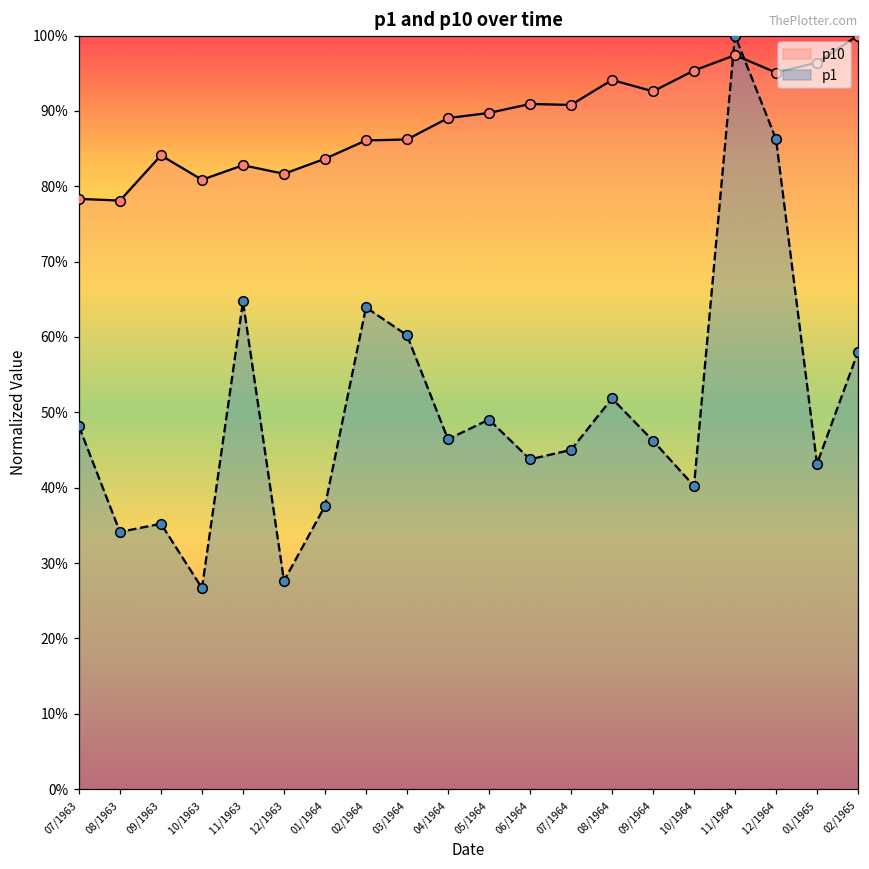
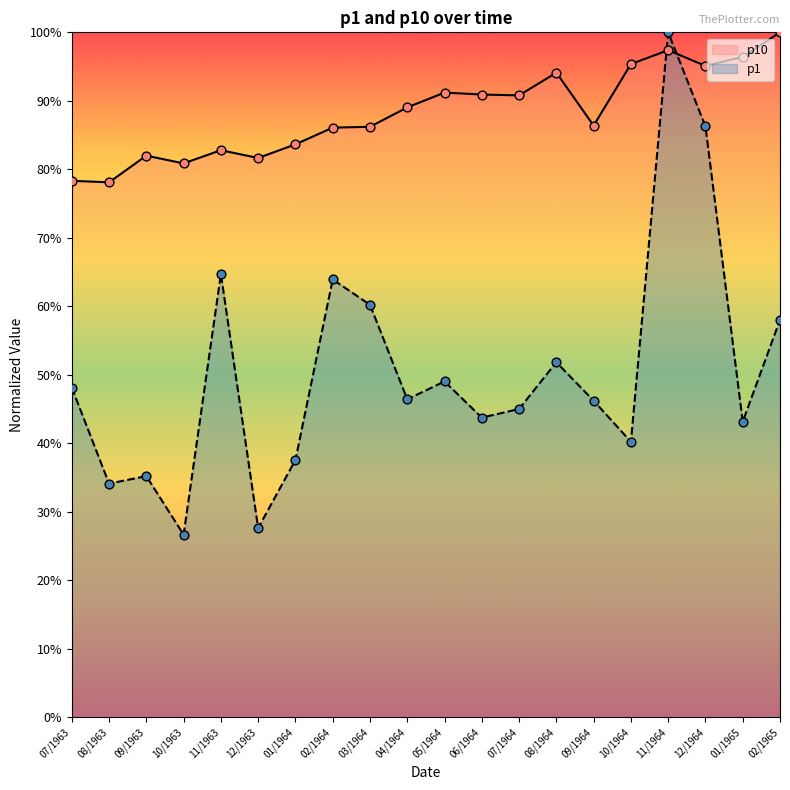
  {
    "p10": {
      "07/1963": "78%",
      "08/1963": "78%",
-     "09/1963": "84%",
+     "09/1963": "82%",
      "10/1963": "81%",
      "11/1963": "83%",
      "12/1963": "82%",
      "01/1964": "84%",
      "02/1964": "86%",
      "03/1964": "86%",
      "04/1964": "89%",
-     "05/1964": "90%",
+     "05/1964": "91%",
      "06/1964": "91%",
      "07/1964": "91%",
      "08/1964": "94%",
-     "09/1964": "93%",
+     "09/1964": "86%",
      "10/1964": "95%",
      "11/1964": "97%",
      "12/1964": "95%",
      "02/1965": "100%"
    },
    "p1": {
      "07/1963": "48%",
      "08/1963": "34%",
      "09/1963": "35%",
      "10/1963": "27%",
      "11/1963": "65%",
      "12/1963": "28%",
      "01/1964": "38%",
      "02/1964": "64%",
      "03/1964": "60%",
      "04/1964": "46%",
      "05/1964": "49%",
      "06/1964": "44%",
      "07/1964": "45%",
      "08/1964": "52%",
      "09/1964": "46%",
      "10/1964": "40%",
      "11/1964": "100%",
      "12/1964": "86%",
      "01/1965": "43%",
      "02/1965": "58%"
    }
  }
